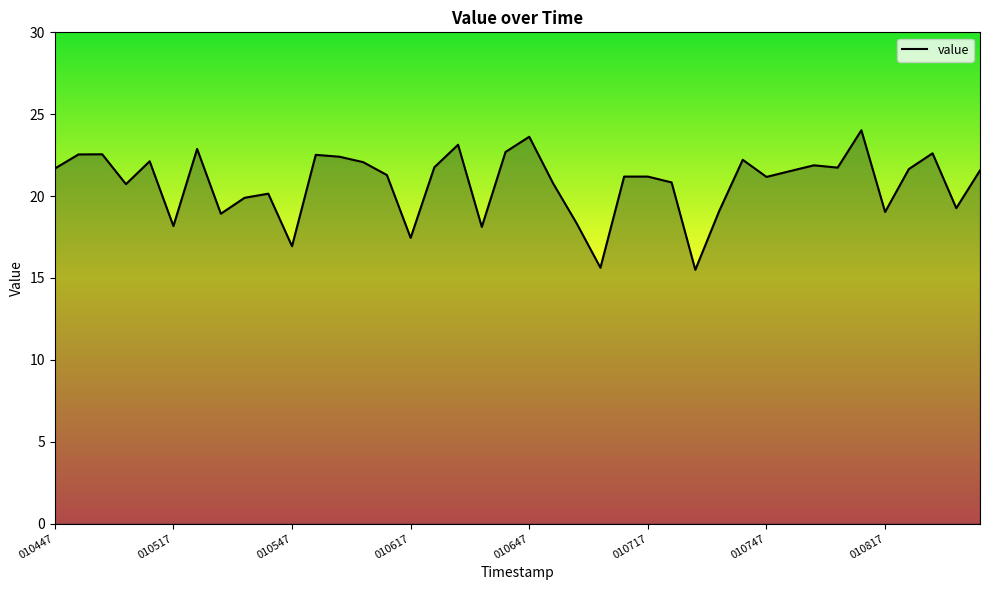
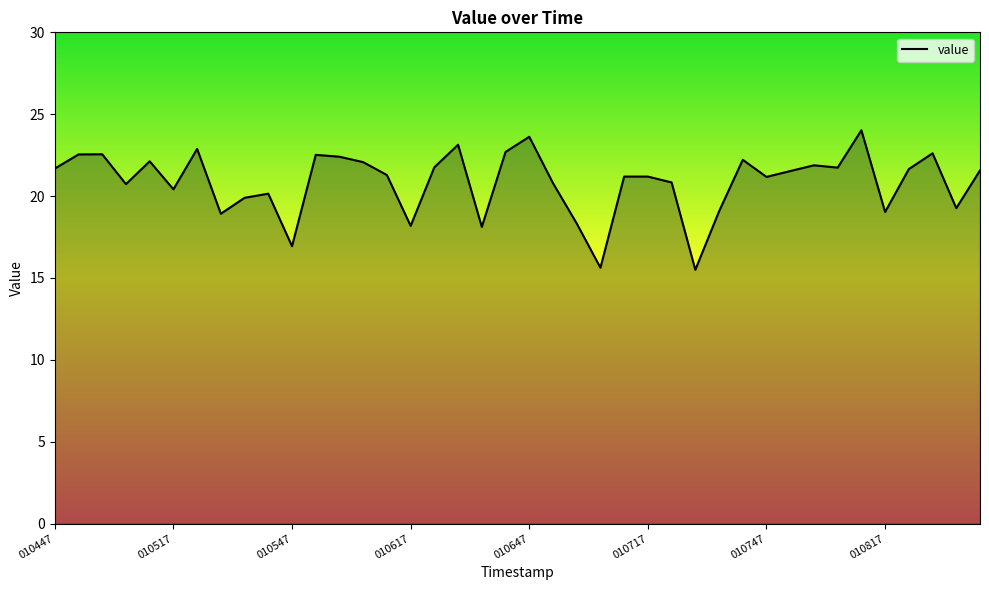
  {
    "010447": 21.7,
-   "010517": 18.2,
+   "010517": 20.4,
    "010547": 16.9,
-   "010617": 17.4,
+   "010617": 18.2,
    "010647": 23.6,
    "010717": 21.2,
    "010747": 21.2,
    "010817": 19.0
  }
